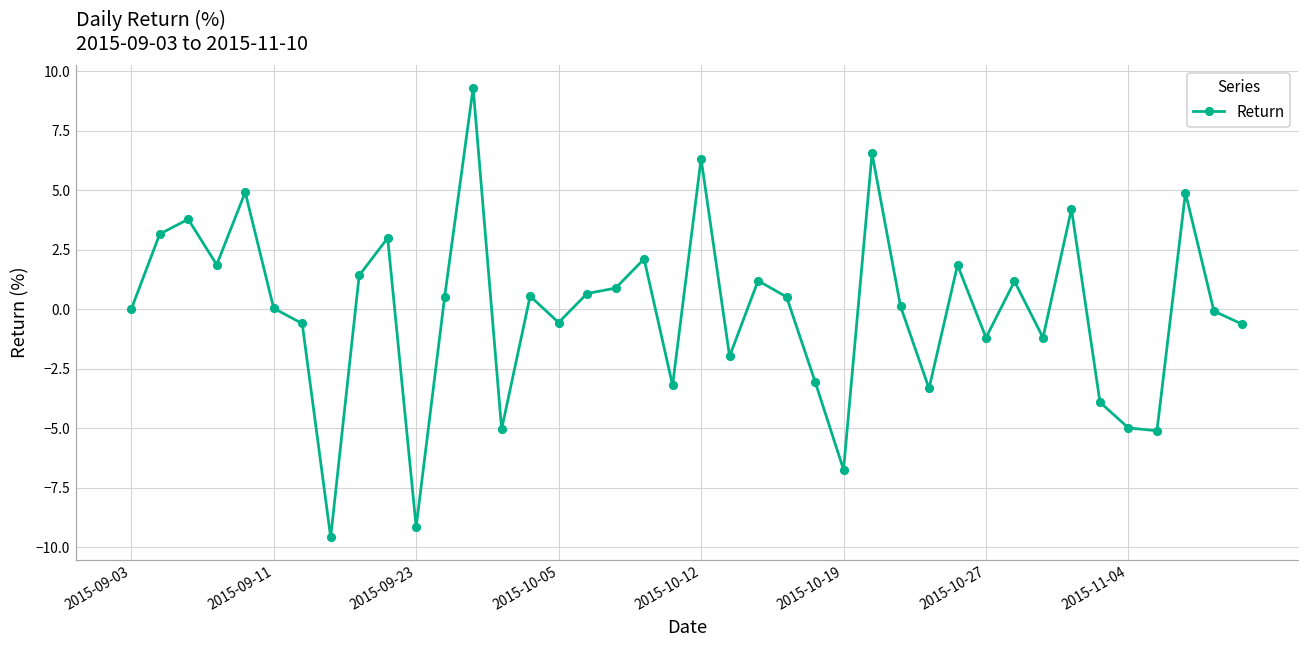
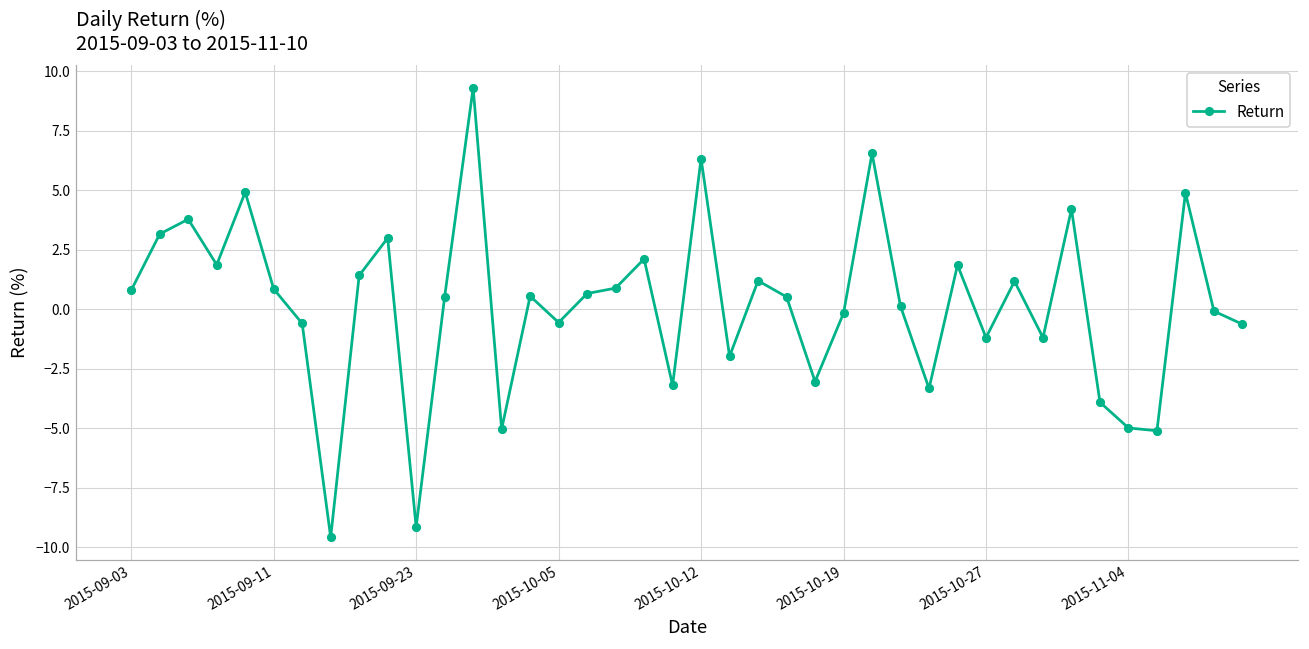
  {
-   "2015-09-03": 0.0,
-   "2015-09-11": 0.0,
+   "2015-09-03": 0.8,
+   "2015-09-11": 0.9,
    "2015-09-23": -9.1,
    "2015-10-05": -0.6,
    "2015-10-12": 6.3,
-   "2015-10-19": -6.7,
+   "2015-10-19": -0.2,
    "2015-10-27": -1.2,
    "2015-11-04": -5.0
  }
